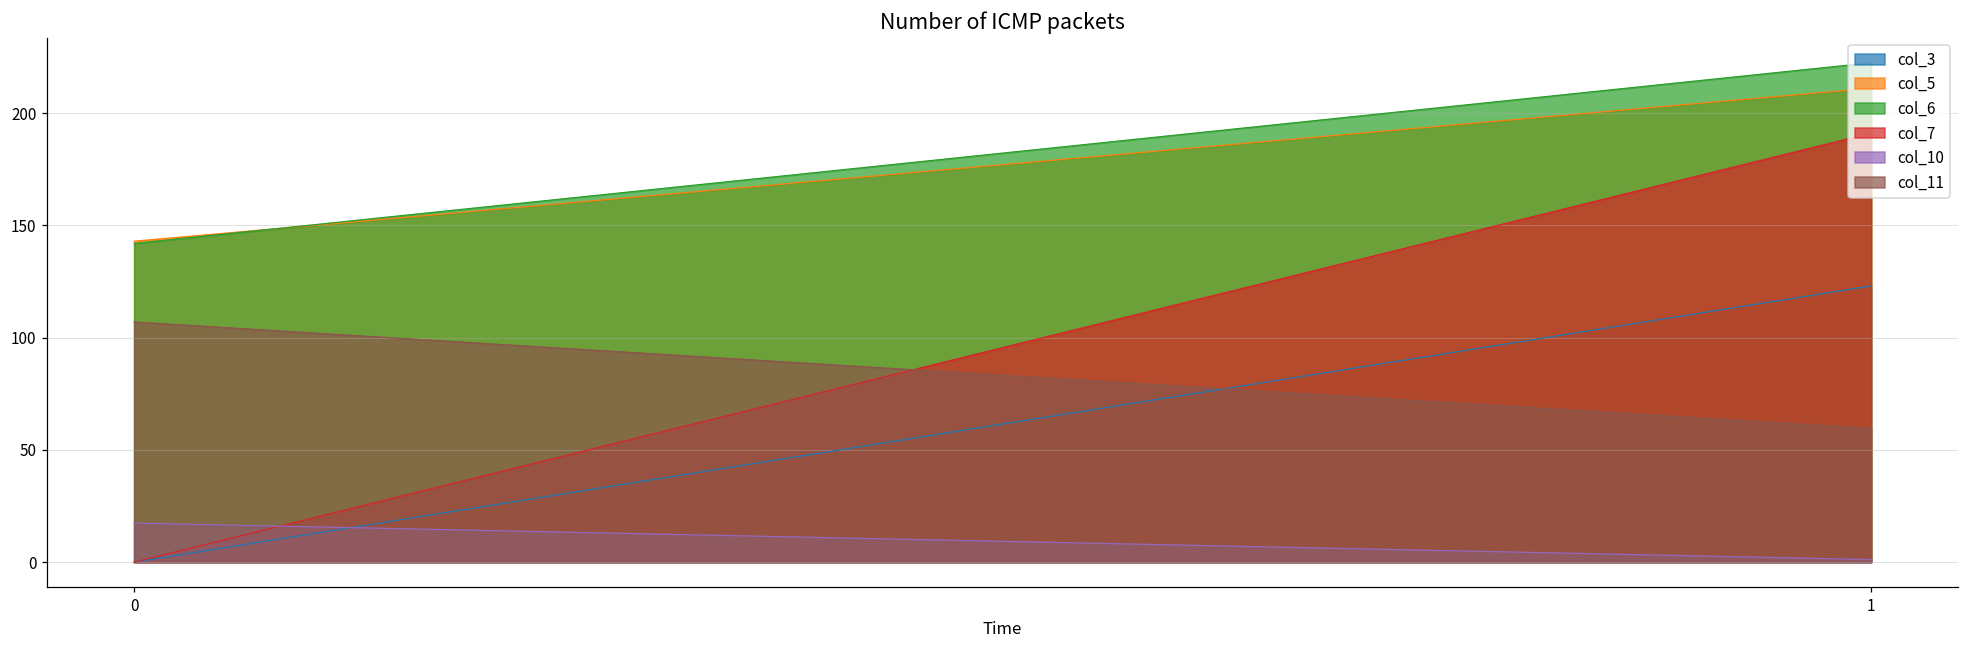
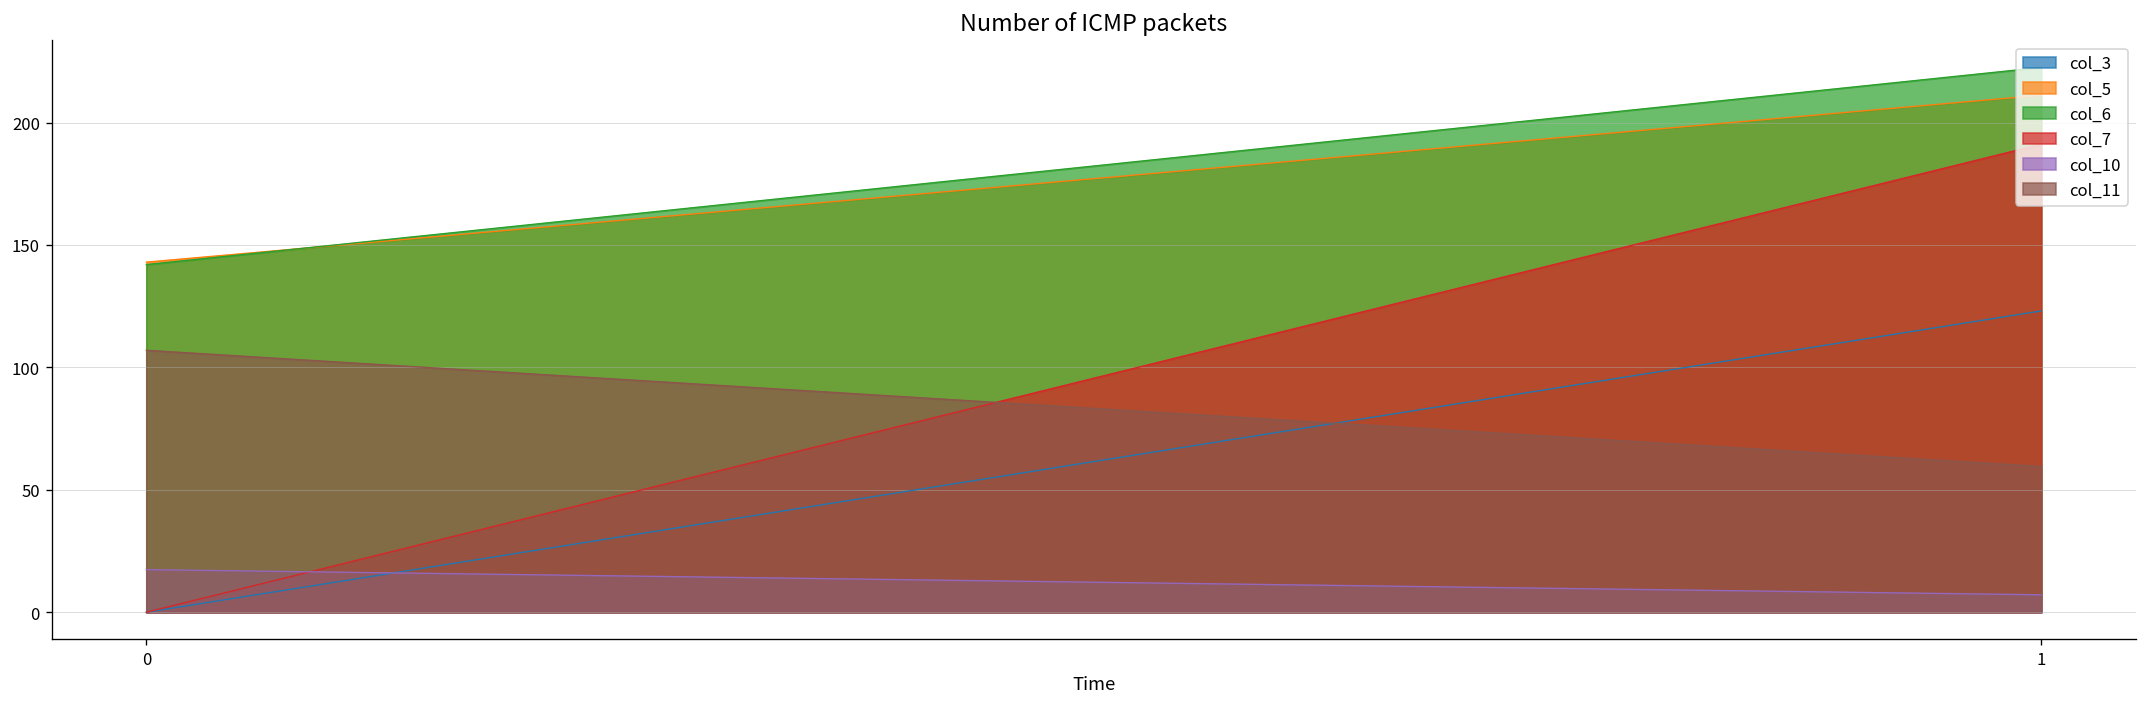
  {
    "col_3": {
      "1": 123
    },
    "col_10": {
      "0": 17,
-     "1": 1
+     "1": 7
    },
    "col_11": {
      "0": 107,
      "1": 60
    }
  }
